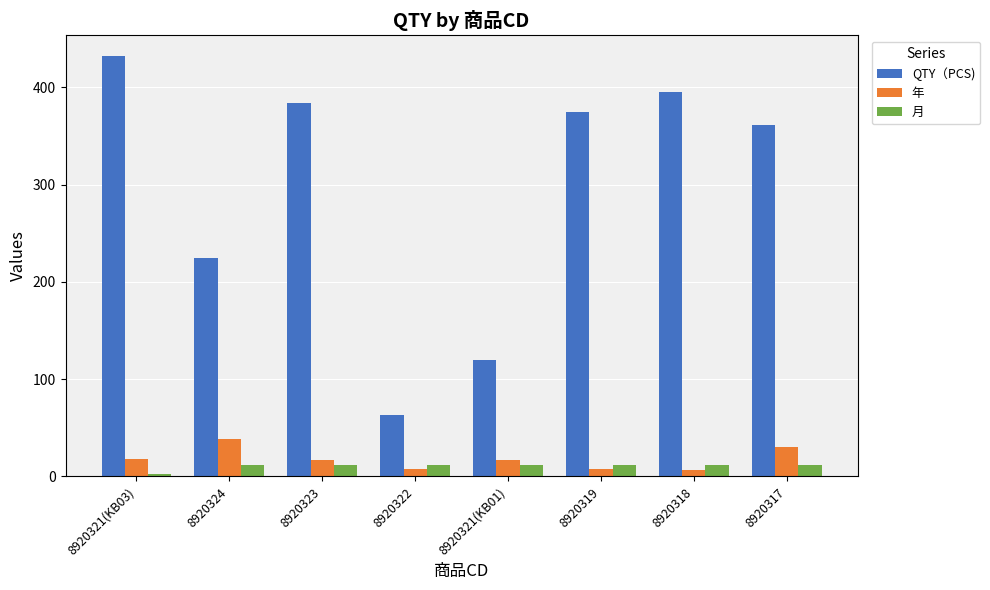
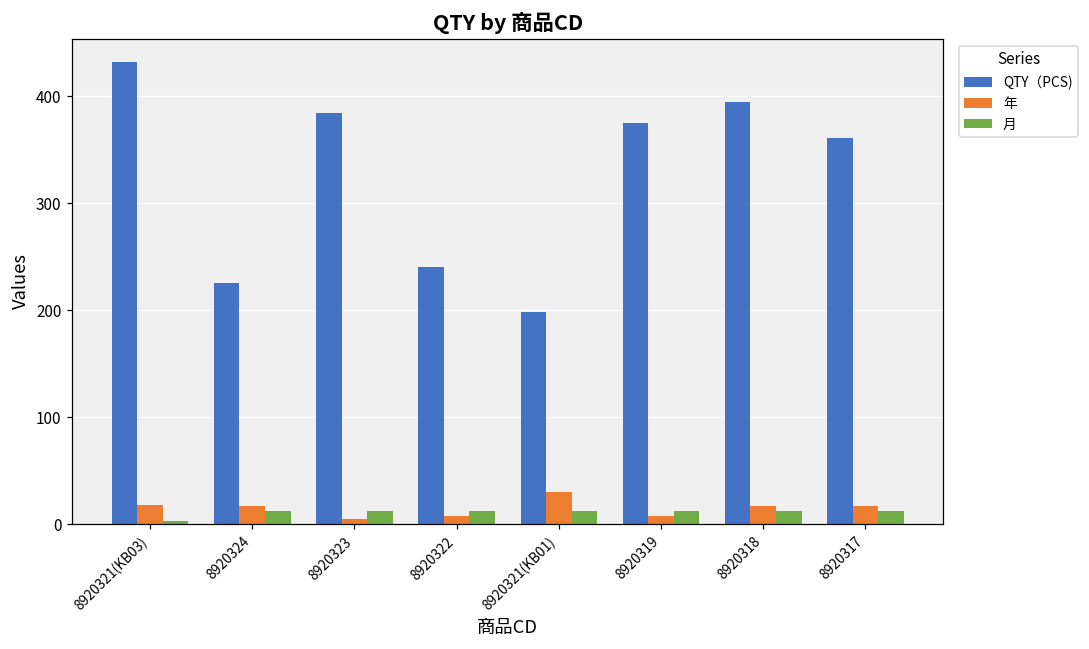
  {
    "QTY（PCS)": {
      "8920321(KB03)": 430,
      "8920324": 230,
      "8920323": 380,
-     "8920322": 60,
-     "8920321(KB01)": 120,
+     "8920322": 240,
+     "8920321(KB01)": 200,
      "8920319": 380,
      "8920318": 400,
      "8920317": 360
    },
    "年": {
      "8920321(KB03)": 20,
-     "8920324": 40,
-     "8920323": 20,
+     "8920324": 20,
+     "8920323": 10,
      "8920322": 10,
-     "8920321(KB01)": 20,
+     "8920321(KB01)": 30,
      "8920319": 10,
-     "8920318": 10,
-     "8920317": 30
+     "8920318": 20,
+     "8920317": 20
    },
    "月": {
      "8920321(KB03)": 0,
      "8920324": 10,
      "8920323": 10,
      "8920322": 10,
      "8920321(KB01)": 10,
      "8920319": 10,
      "8920318": 10,
      "8920317": 10
    }
  }
